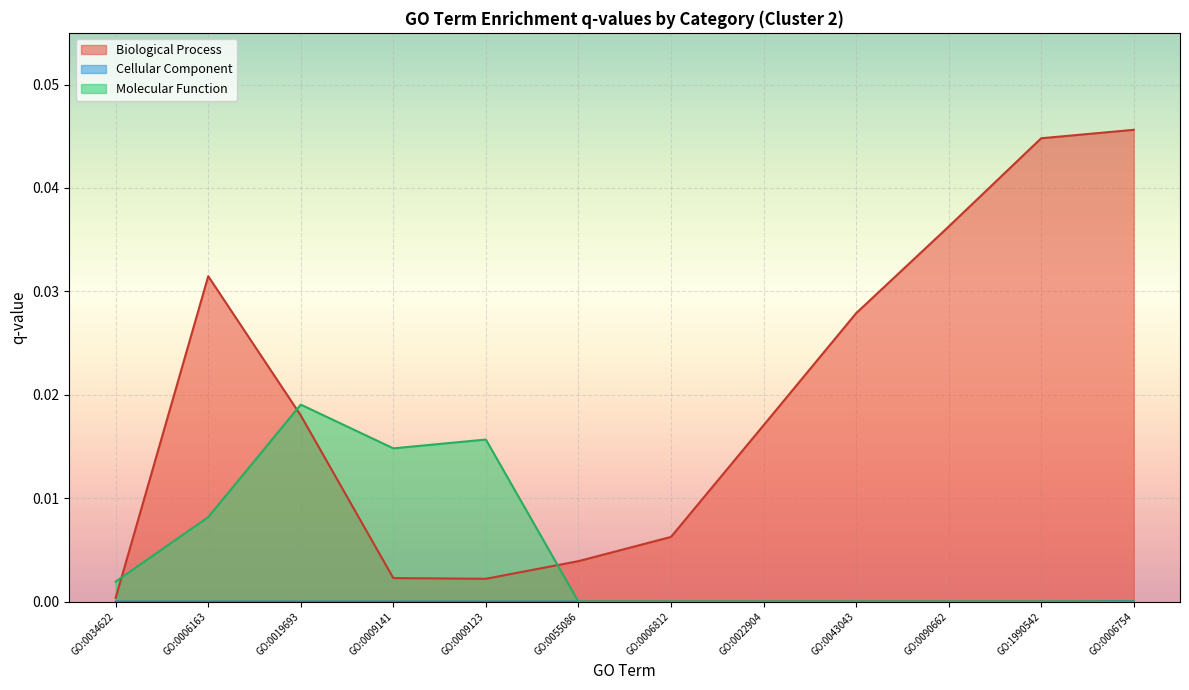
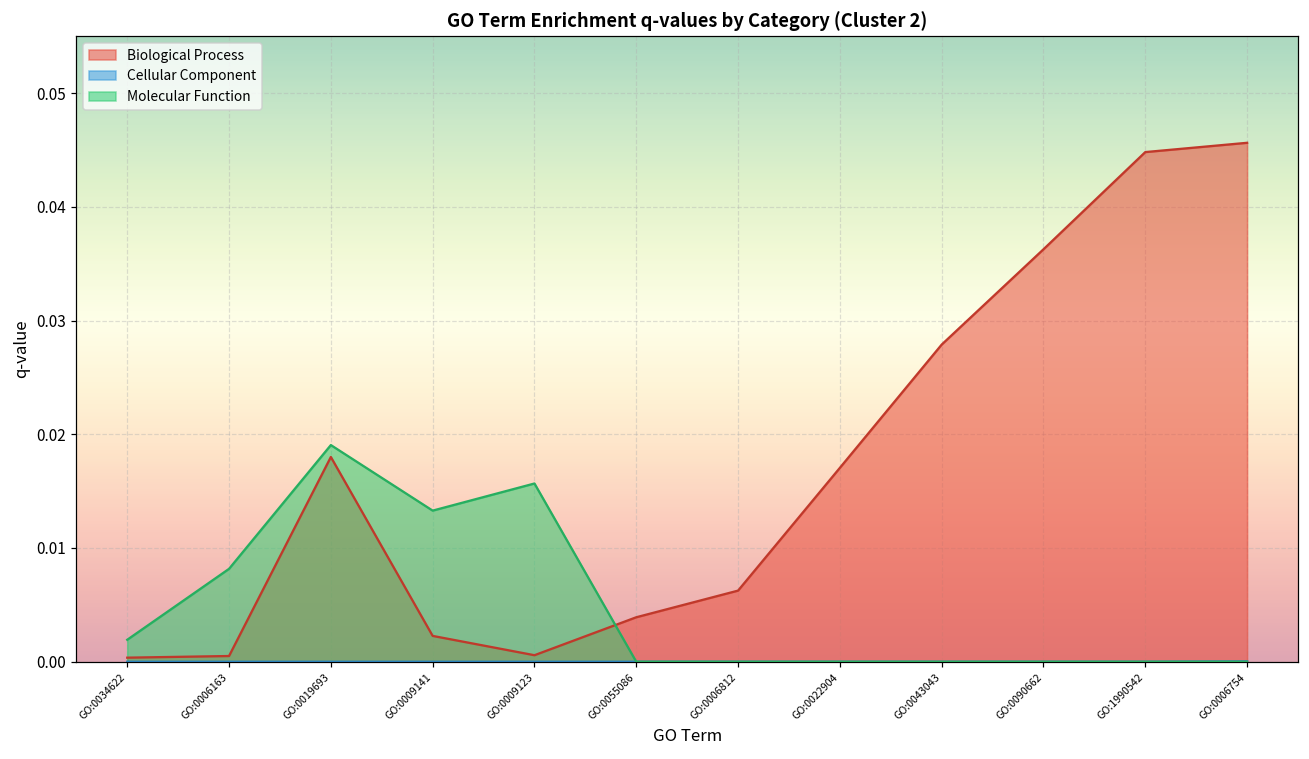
  {
    "Biological Process": {
      "GO:0034622": 0.0004,
-     "GO:0006163": 0.0315,
+     "GO:0006163": 0.0005,
      "GO:0019693": 0.0180,
      "GO:0009141": 0.0023,
-     "GO:0009123": 0.0022,
+     "GO:0009123": 0.0006,
      "GO:0055086": 0.0039,
      "GO:0006812": 0.0063,
      "GO:0022904": 0.0170,
      "GO:0043043": 0.0279,
      "GO:0090662": 0.0363,
      "GO:1990542": 0.0448,
      "GO:0006754": 0.0456
    },
    "Cellular Component": {
      "GO:0034622": 0.0000,
      "GO:0006163": 0.0000,
      "GO:0019693": 0.0000,
      "GO:0009141": 0.0000,
      "GO:0009123": 0.0000
    },
    "Molecular Function": {
      "GO:0034622": 0.0019,
      "GO:0006163": 0.0082,
      "GO:0019693": 0.0190,
-     "GO:0009141": 0.0148,
+     "GO:0009141": 0.0133,
      "GO:0009123": 0.0157
    }
  }
